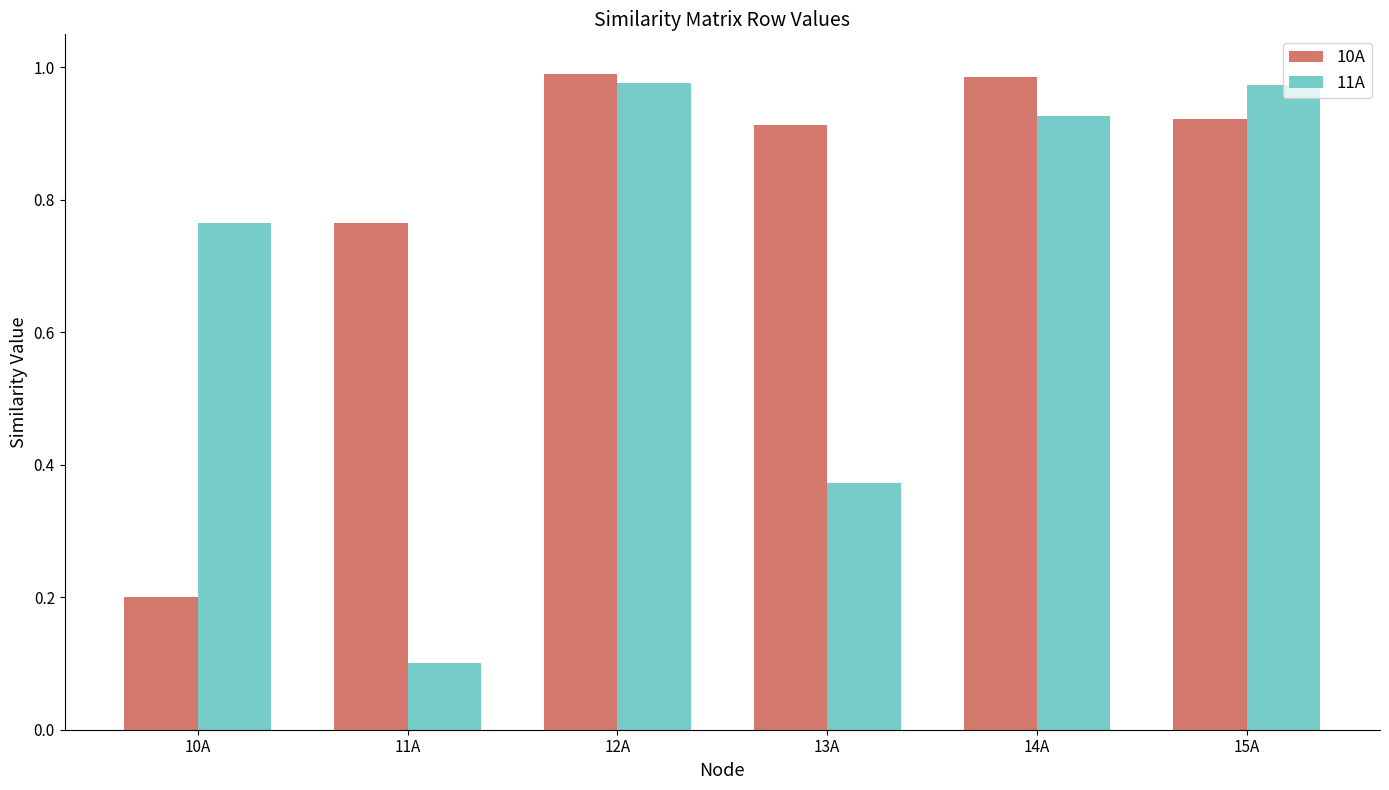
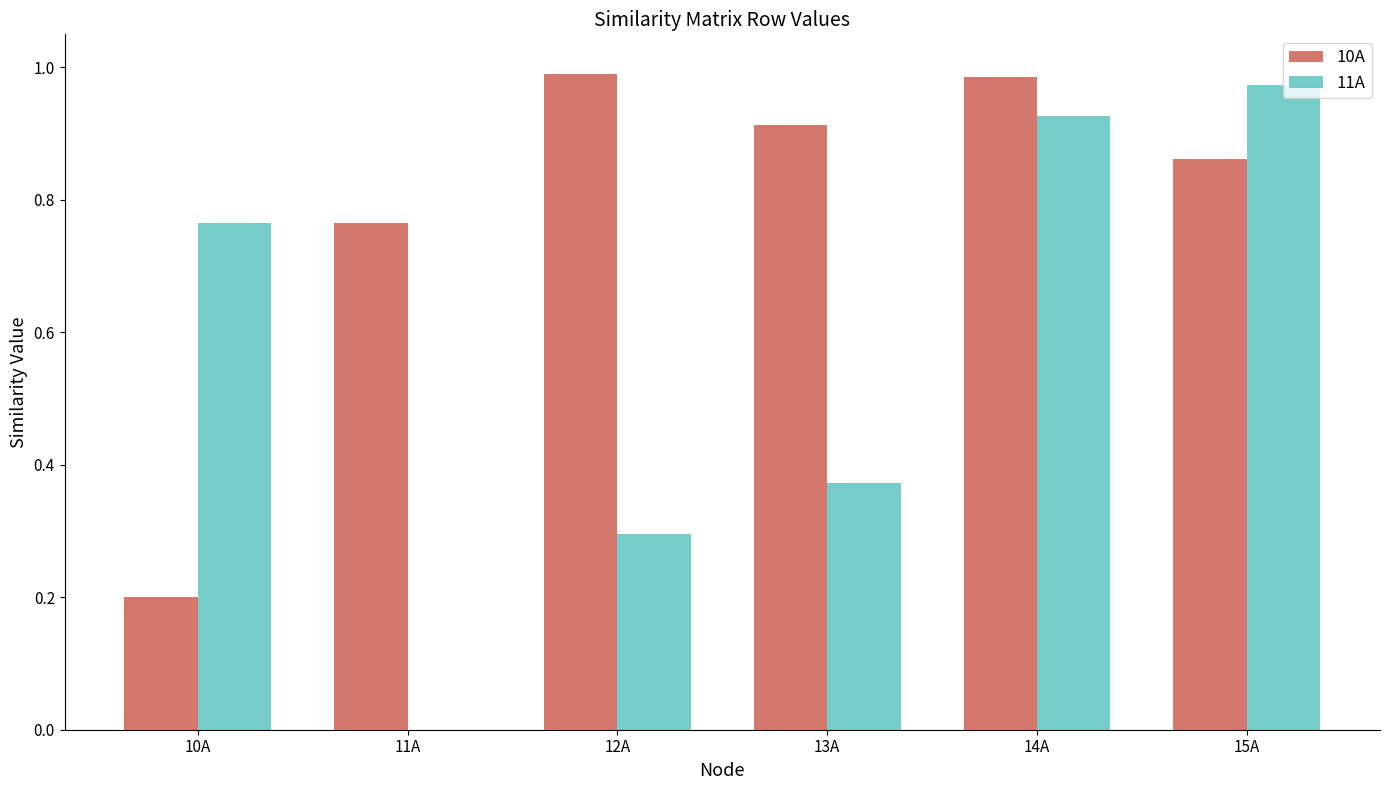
  {
    "10A": {
      "10A": 0.20,
      "11A": 0.76,
      "12A": 0.99,
      "13A": 0.91,
      "14A": 0.98,
-     "15A": 0.92
+     "15A": 0.86
    },
    "11A": {
      "10A": 0.76,
-     "11A": 0.1,
-     "12A": 0.98,
+     "11A": 0.0,
+     "12A": 0.30,
      "13A": 0.37,
      "14A": 0.93
    }
  }
